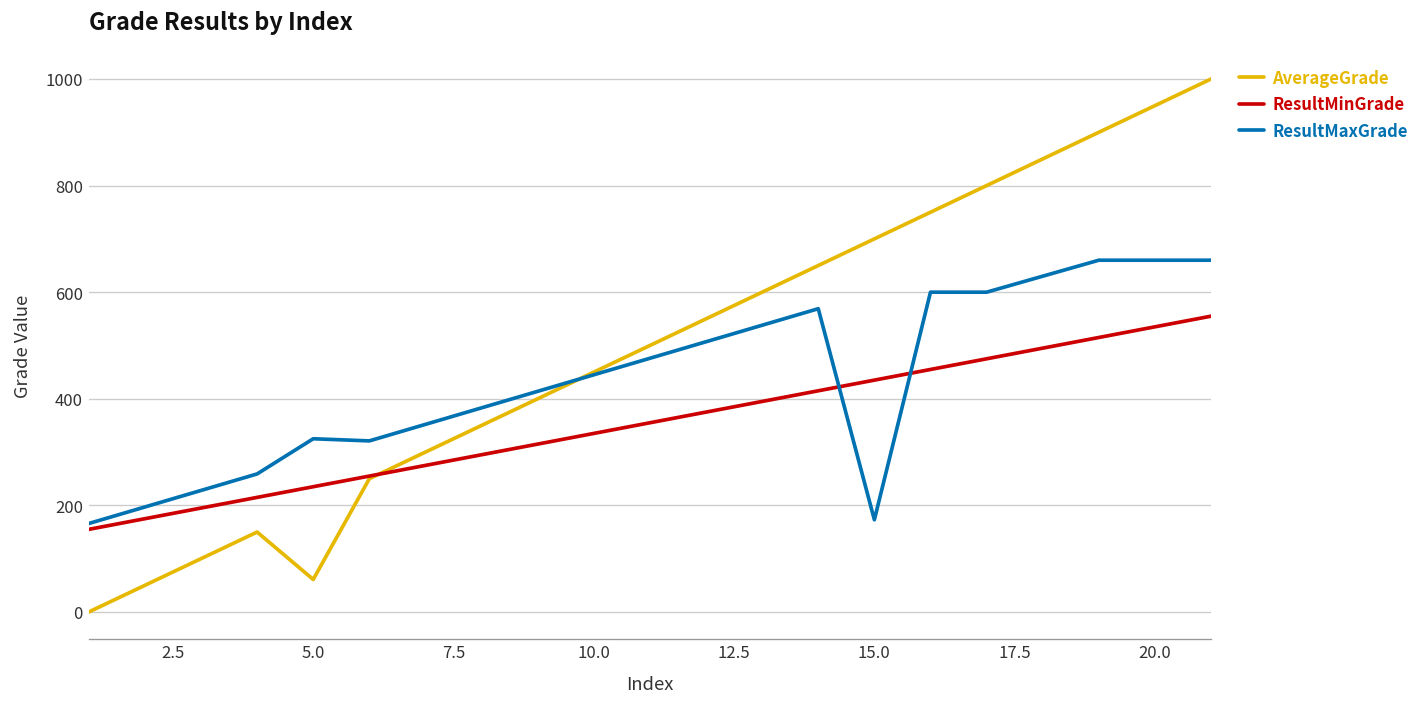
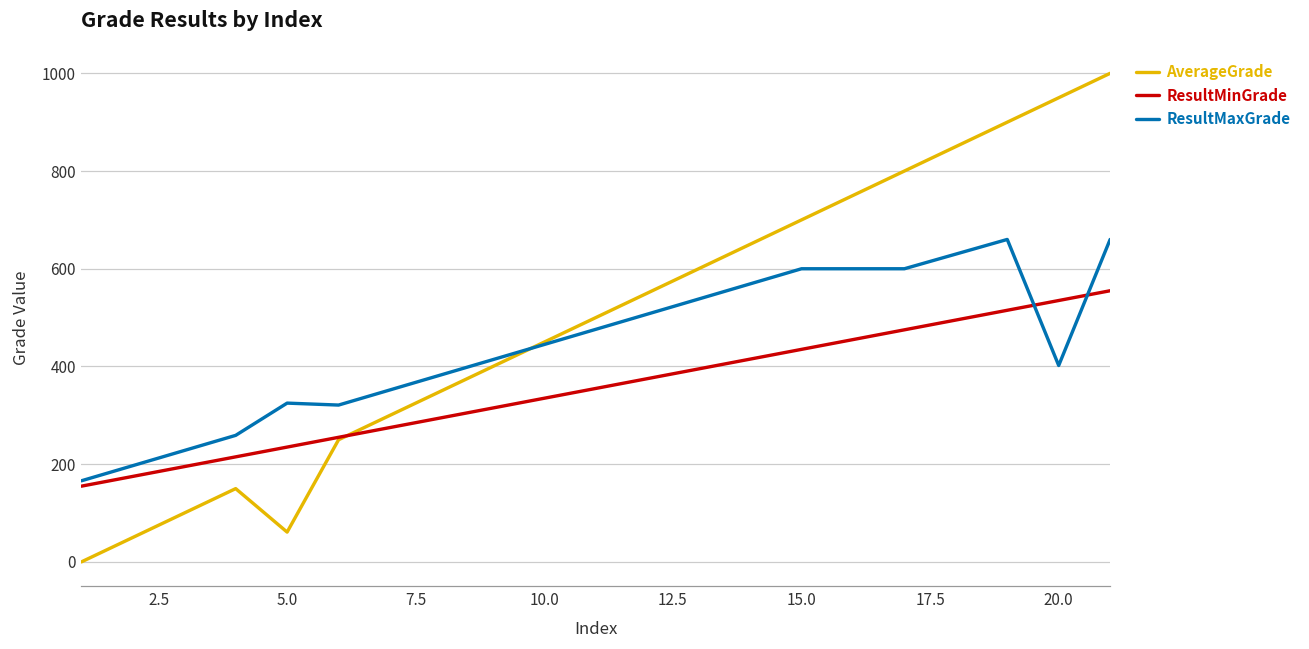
  {
    "AverageGrade": {
      "5.0": 60,
      "15.0": 700,
      "20.0": 950
    },
    "ResultMinGrade": {
      "5.0": 240,
      "10.0": 340,
      "15.0": 440,
      "20.0": 540
    },
    "ResultMaxGrade": {
      "5.0": 330,
-     "15.0": 170,
-     "20.0": 660
+     "15.0": 600,
+     "20.0": 400
    }
  }
